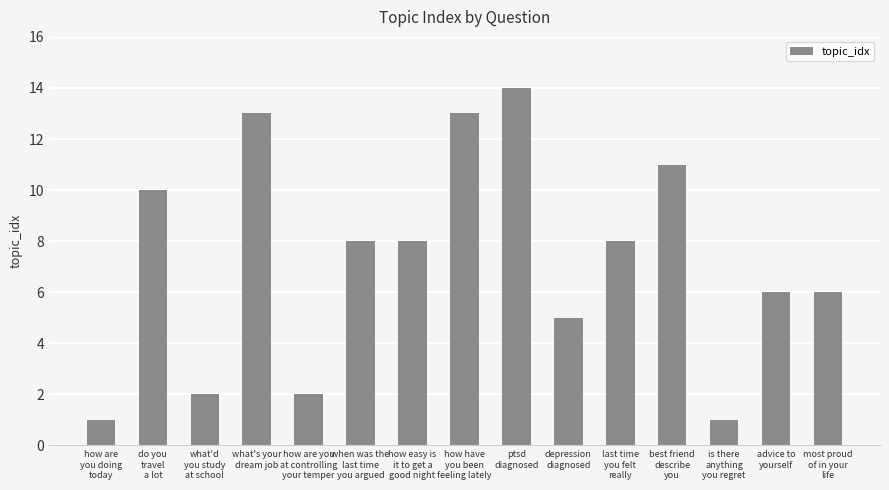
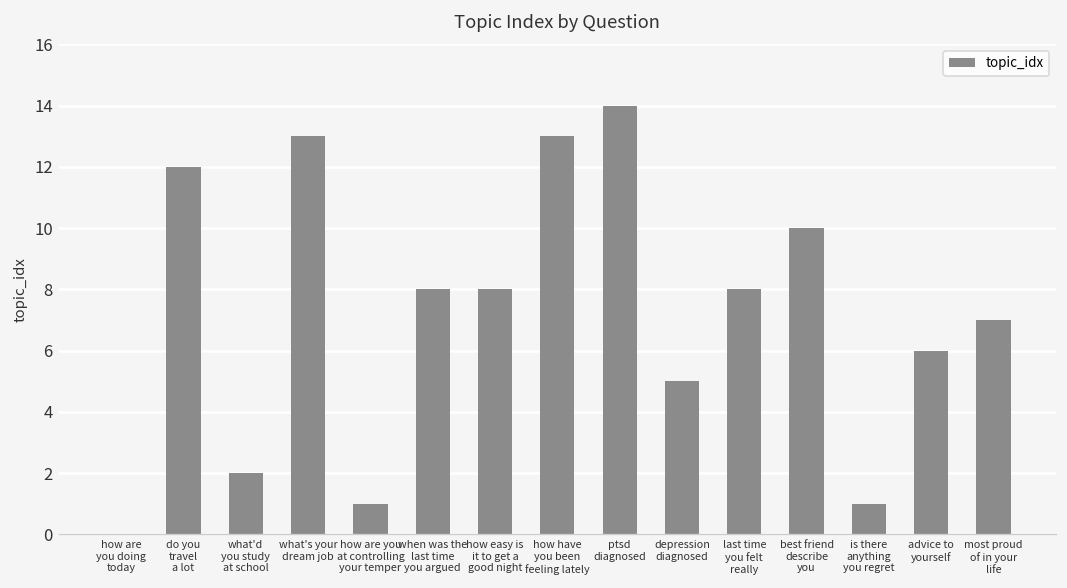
  {
-   "how are you doing today": 1,
-   "do you travel a lot": 10,
+   "how are you doing today": 0,
+   "do you travel a lot": 12,
    "what'd you study at school": 2,
    "what's your dream job": 13,
-   "how are you at controlling your temper": 2,
+   "how are you at controlling your temper": 1,
    "when was the last time you argued": 8,
    "how easy is it to get a good night": 8,
    "how have you been feeling lately": 13,
    "ptsd diagnosed": 14,
    "depression diagnosed": 5,
    "last time you felt really": 8,
-   "best friend describe you": 11,
+   "best friend describe you": 10,
    "is there anything you regret": 1,
    "advice to yourself": 6,
-   "most proud of in your life": 6
+   "most proud of in your life": 7
  }
